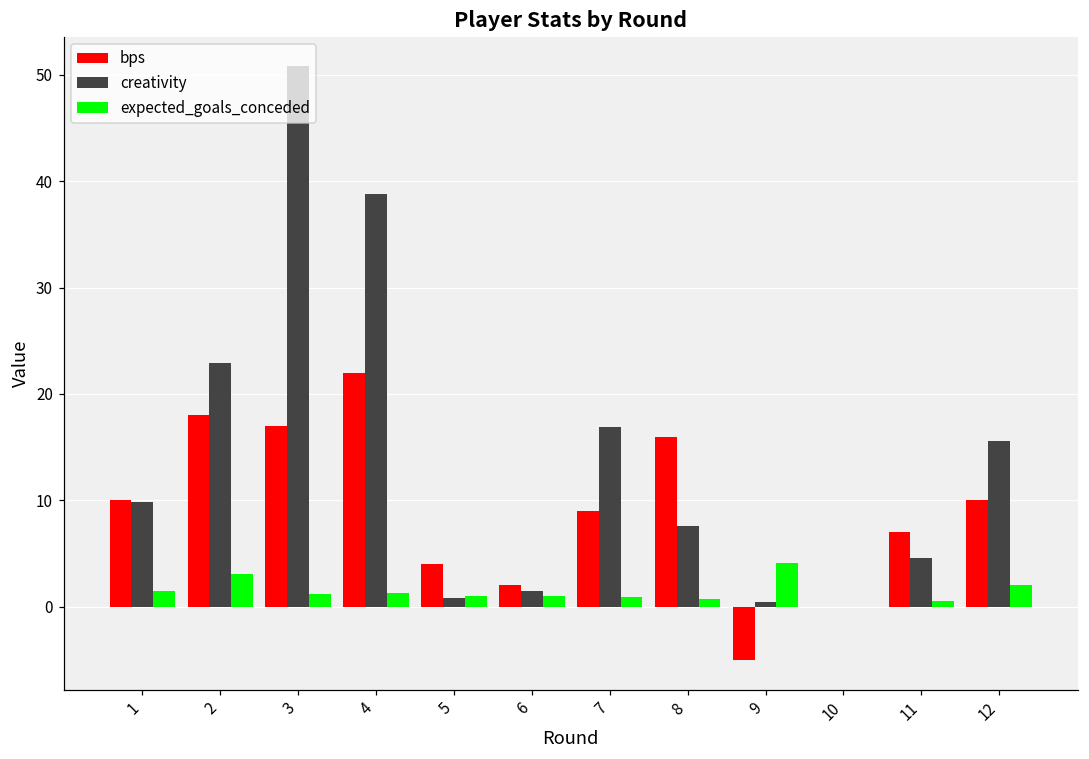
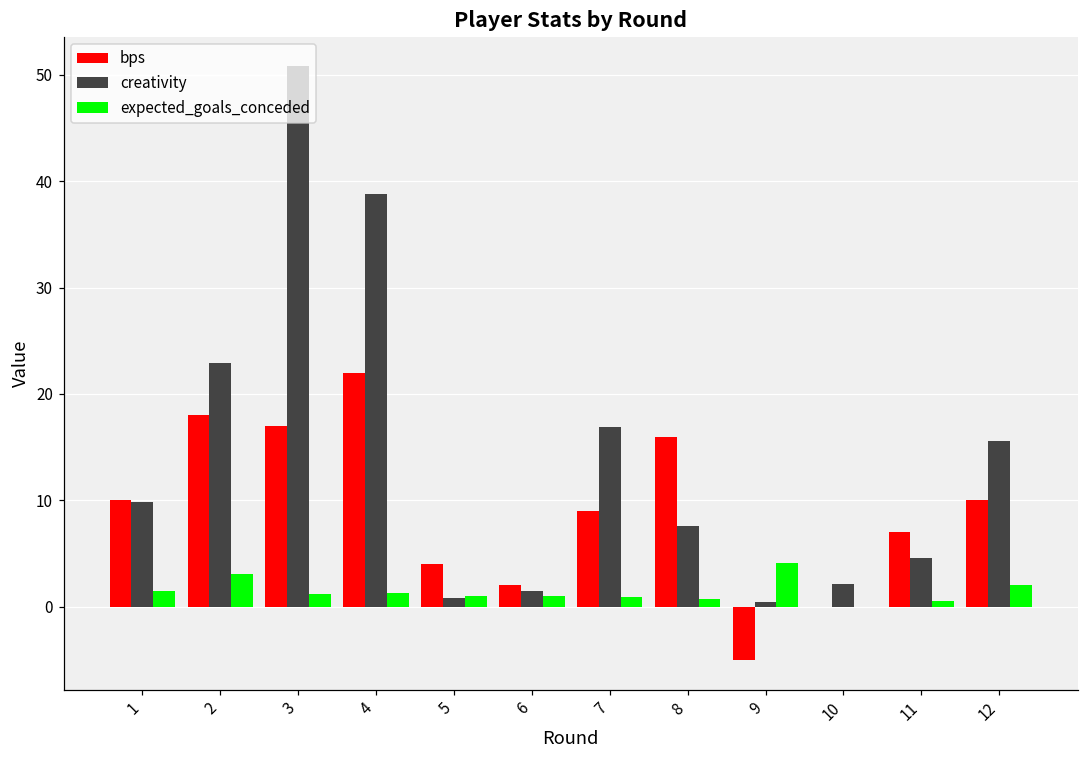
  {
    "bps": {
      "1": 10,
      "2": 18,
      "3": 17,
      "4": 22,
      "5": 4,
      "6": 2,
      "7": 9,
      "8": 16,
      "9": -5,
      "10": 0,
      "11": 7,
      "12": 10
    },
    "creativity": {
      "1": 10,
      "2": 23,
      "4": 39,
      "5": 1,
      "6": 2,
      "7": 17,
      "8": 8,
      "9": 0,
-     "10": 0,
+     "10": 2,
      "11": 5,
      "12": 16
    },
    "expected_goals_conceded": {
      "1": 2,
      "2": 3,
      "3": 1,
      "4": 1,
      "5": 1,
      "6": 1,
      "7": 1,
      "8": 1,
      "9": 4,
      "10": 0,
      "11": 1,
      "12": 2
    }
  }
